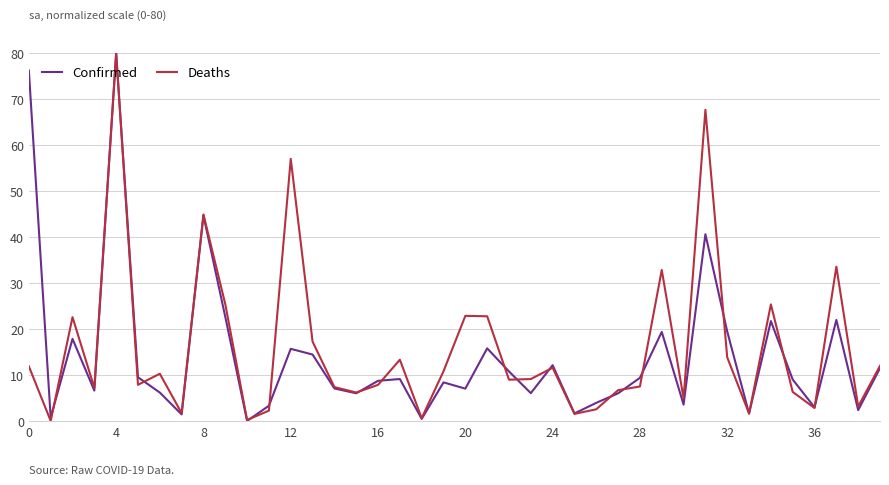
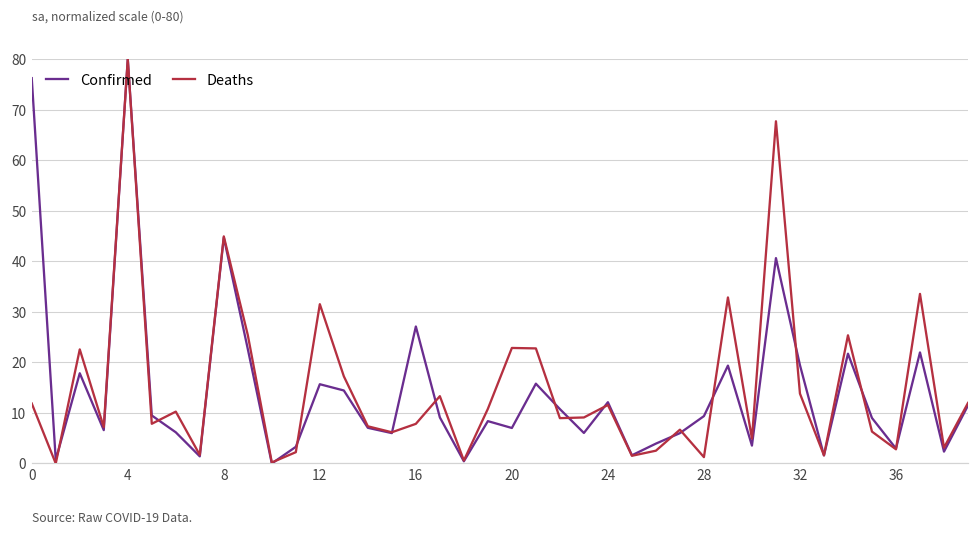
  {
    "Confirmed": {
      "0": 76,
      "12": 16,
-     "16": 9,
+     "16": 27,
      "20": 7,
      "28": 9,
      "32": 19
    },
    "Deaths": {
      "0": 12,
-     "12": 57,
+     "12": 32,
      "16": 8,
      "20": 23,
-     "28": 7,
+     "28": 1,
      "32": 14
    }
  }
